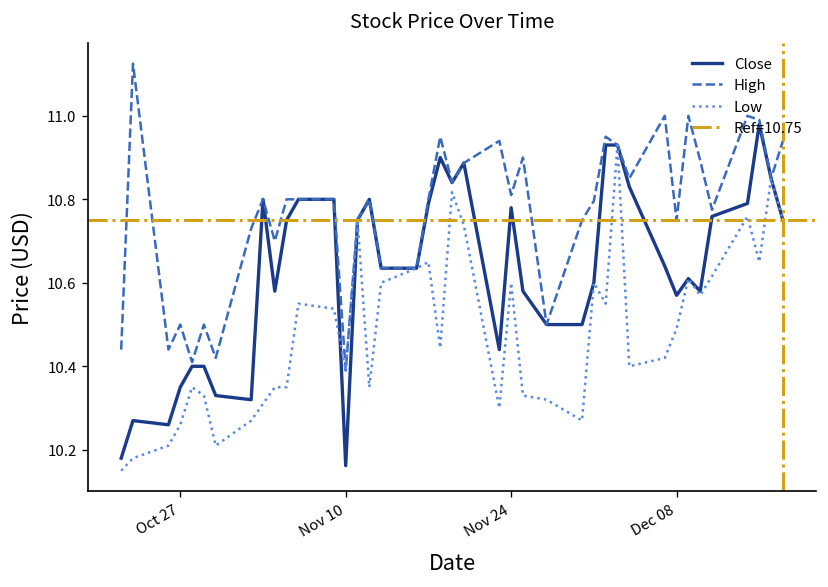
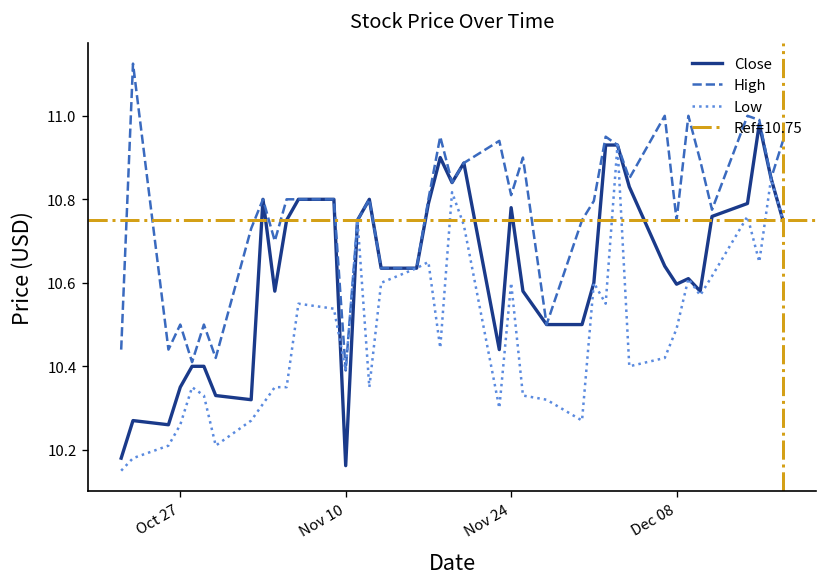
  {
    "Close": {
      "Oct 27": 10.35,
      "Nov 10": 10.16,
      "Nov 24": 10.78,
-     "Dec 08": 10.57
+     "Dec 08": 10.60
    }
  }
